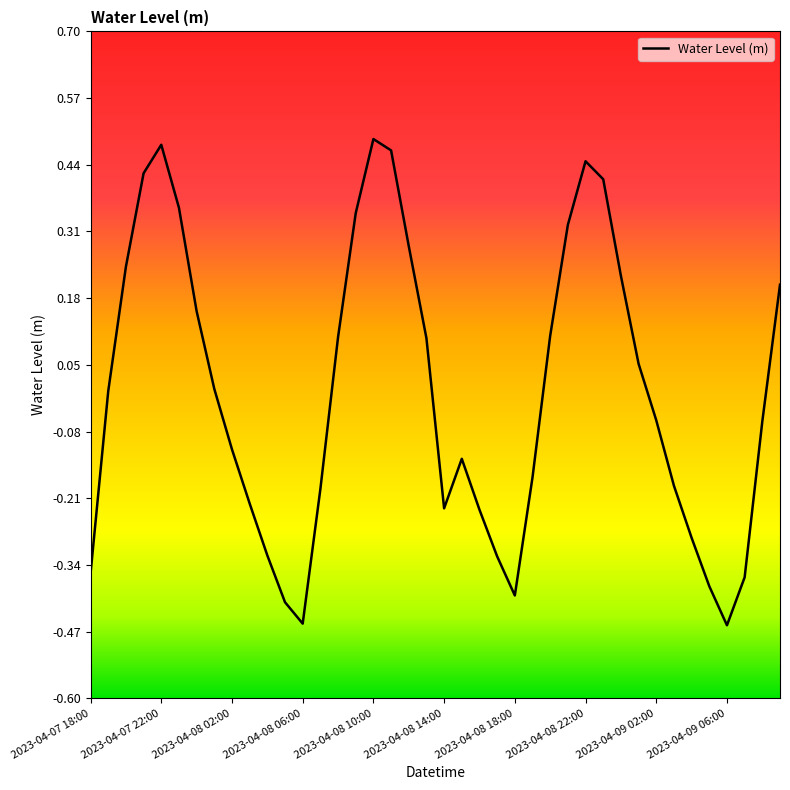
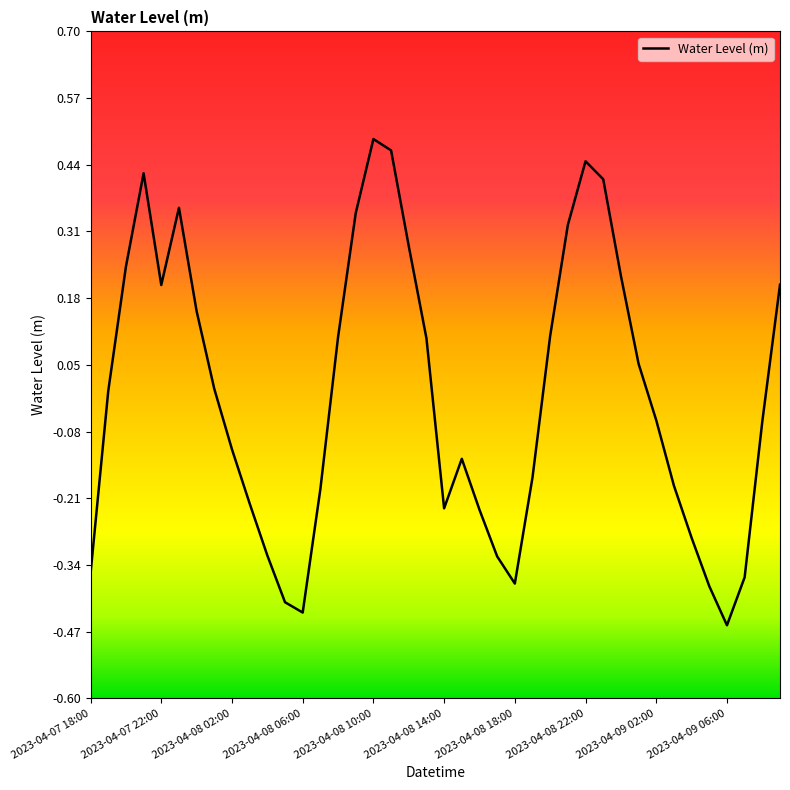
  {
    "2023-04-07 18:00": -0.36,
-   "2023-04-07 22:00": 0.48,
+   "2023-04-07 22:00": 0.21,
    "2023-04-08 02:00": -0.11,
-   "2023-04-08 06:00": -0.45,
+   "2023-04-08 06:00": -0.43,
    "2023-04-08 10:00": 0.49,
    "2023-04-08 14:00": -0.23,
-   "2023-04-08 18:00": -0.40,
+   "2023-04-08 18:00": -0.38,
    "2023-04-08 22:00": 0.45,
    "2023-04-09 02:00": -0.06,
    "2023-04-09 06:00": -0.46
  }
